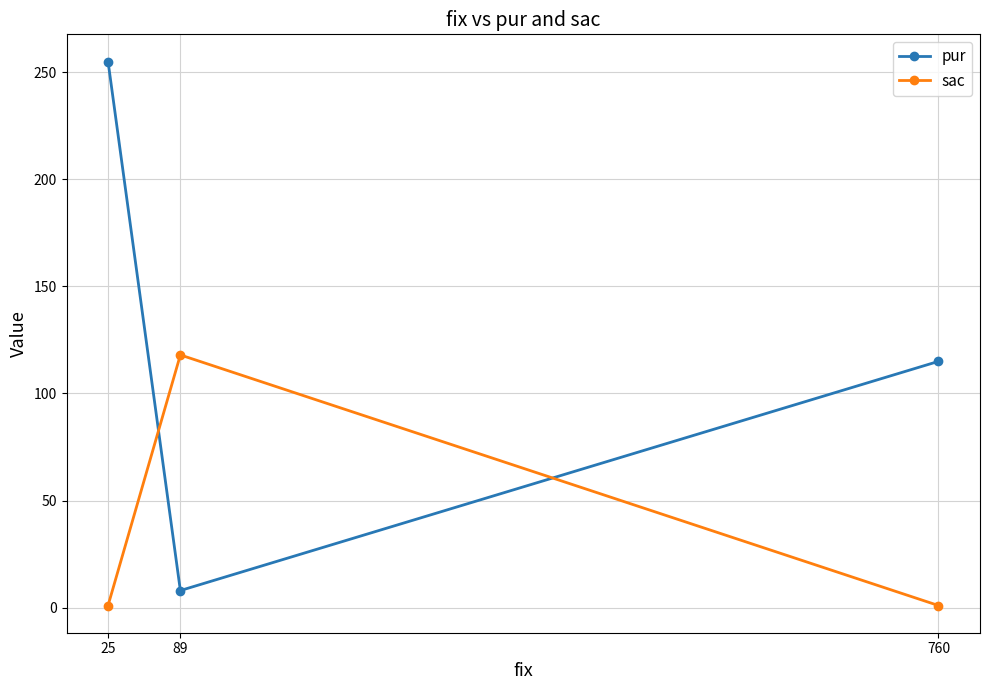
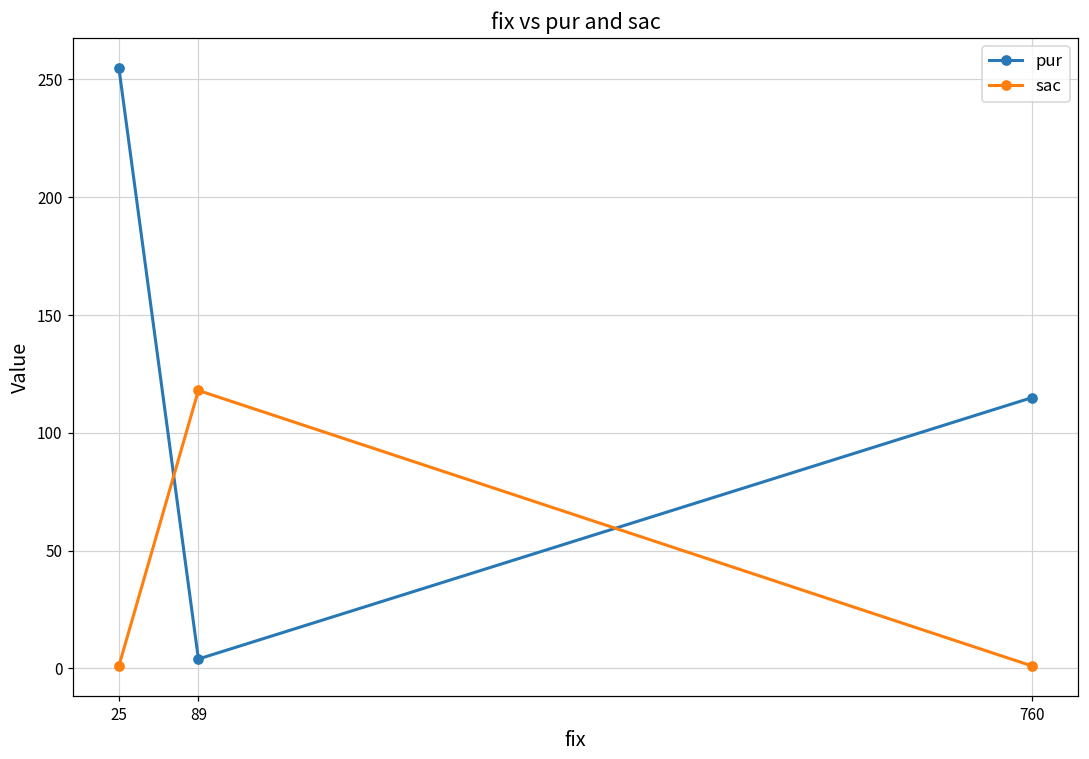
  {
    "pur": {
      "25": 255,
-     "89": 8,
+     "89": 4,
      "760": 115
    },
    "sac": {
      "25": 1,
      "89": 118,
      "760": 1
    }
  }
